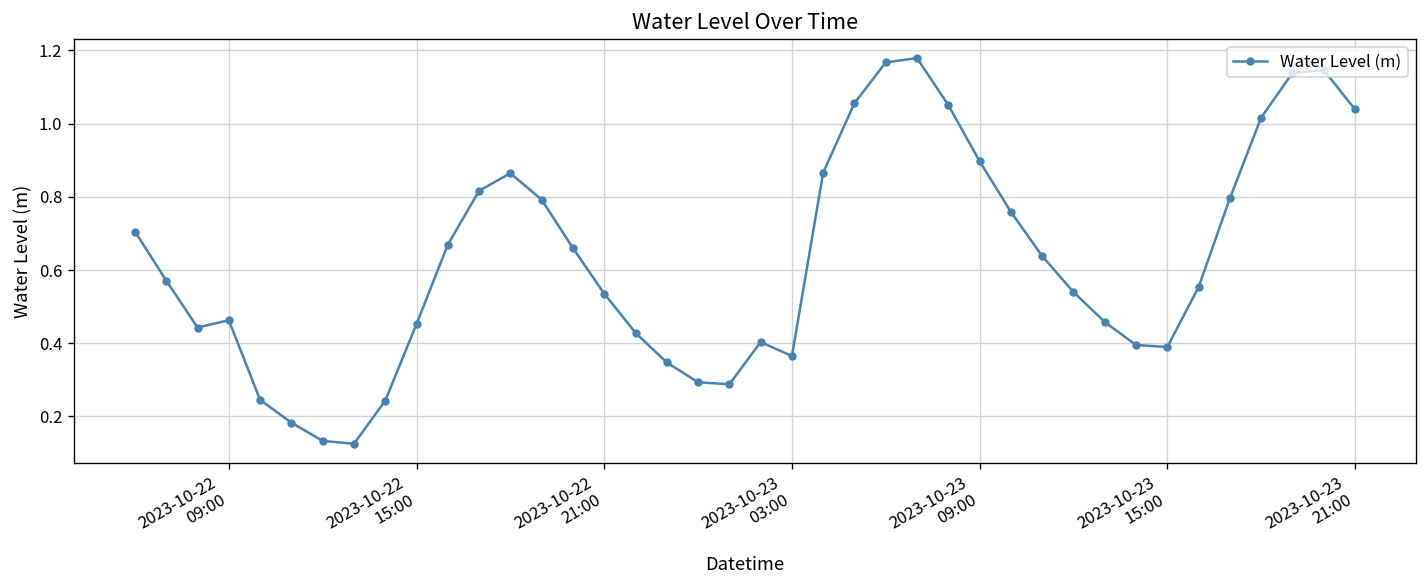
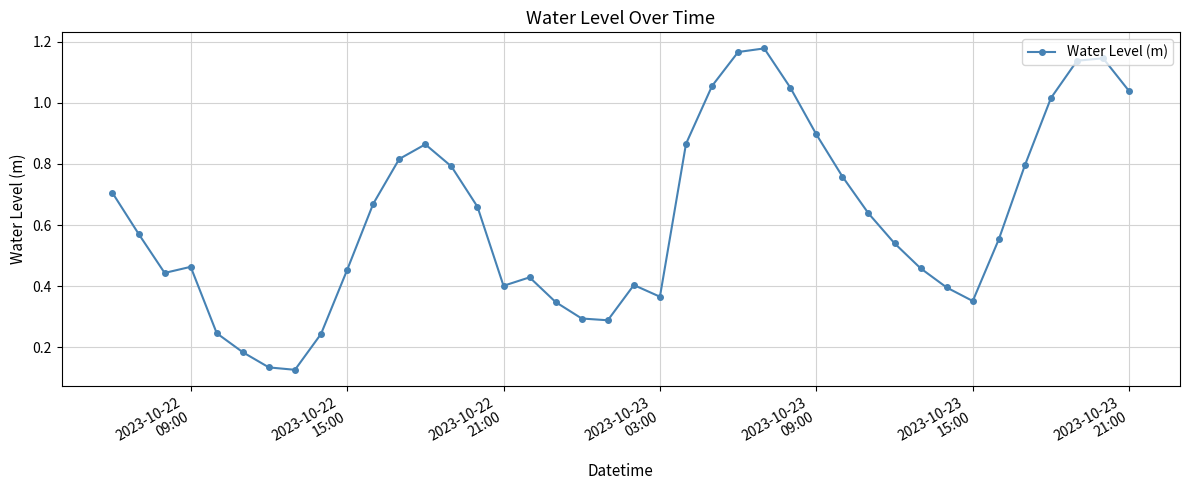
  {
    "2023-10-22 09:00": 0.46,
    "2023-10-22 15:00": 0.45,
-   "2023-10-22 21:00": 0.54,
+   "2023-10-22 21:00": 0.40,
    "2023-10-23 03:00": 0.36,
    "2023-10-23 09:00": 0.90,
-   "2023-10-23 15:00": 0.39,
+   "2023-10-23 15:00": 0.35,
    "2023-10-23 21:00": 1.04
  }
